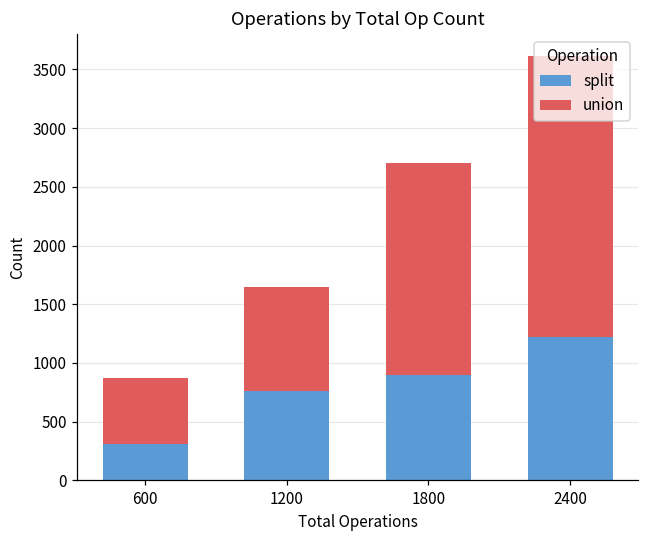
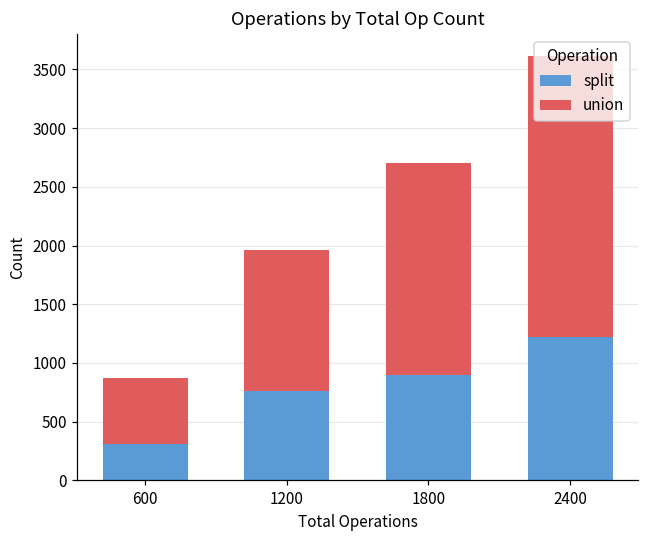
  {
    "split": {
      "600": 310,
      "1200": 760,
      "1800": 900,
      "2400": 1220
    },
    "union": {
      "600": 560,
-     "1200": 890,
+     "1200": 1200,
      "1800": 1800
    }
  }
